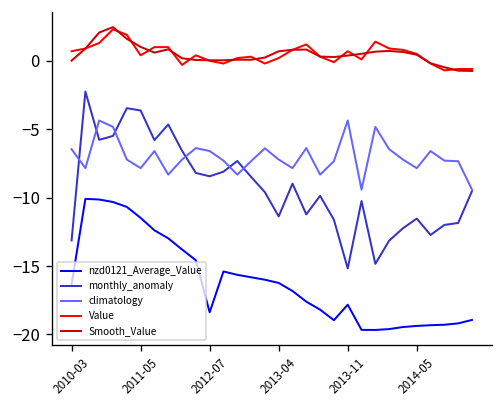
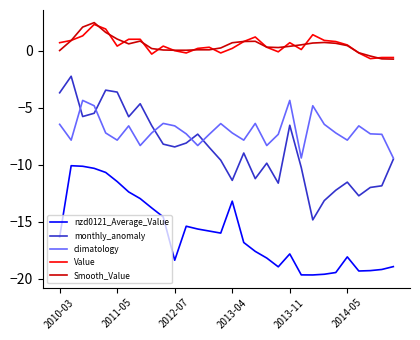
  {
    "nzd0121_Average_Value": {
      "2011-05": -11.5,
      "2012-07": -18.4,
-     "2013-04": -16.2,
+     "2013-04": -13.2,
      "2013-11": -17.8,
-     "2014-05": -19.4
+     "2014-05": -18.1
    },
    "monthly_anomaly": {
-     "2010-03": -13.1,
+     "2010-03": -3.7,
      "2011-05": -3.6,
      "2012-07": -8.4,
      "2013-04": -11.4,
-     "2013-11": -15.2,
+     "2013-11": -6.5,
      "2014-05": -11.5
    },
    "climatology": {
      "2010-03": -6.5,
      "2011-05": -7.8,
      "2012-07": -6.6,
      "2013-04": -7.2,
      "2013-11": -4.4,
      "2014-05": -7.8
    }
  }
